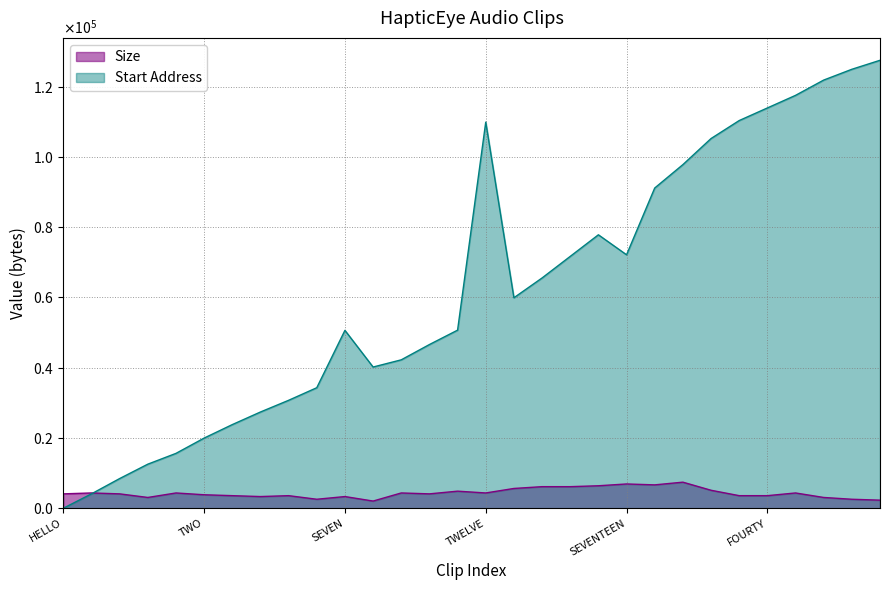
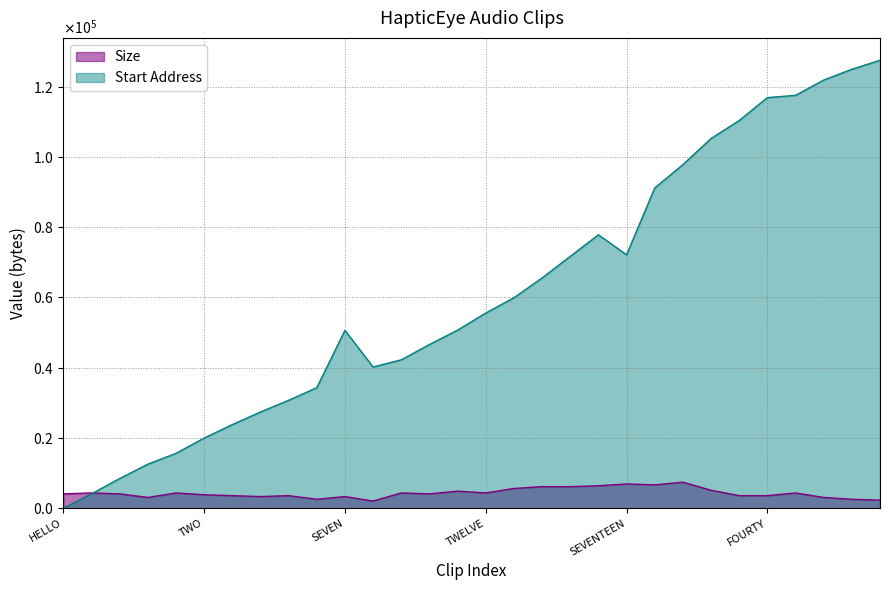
  {
    "Size": {
      "HELLO": 4000,
      "TWO": 4000,
      "SEVEN": 3000,
      "TWELVE": 4000,
      "SEVENTEEN": 7000,
      "FOURTY": 4000
    },
    "Start Address": {
      "HELLO": 0,
      "TWO": 20000,
      "SEVEN": 51000,
-     "TWELVE": 110000,
+     "TWELVE": 56000,
      "SEVENTEEN": 72000,
-     "FOURTY": 114000
+     "FOURTY": 117000
    }
  }
